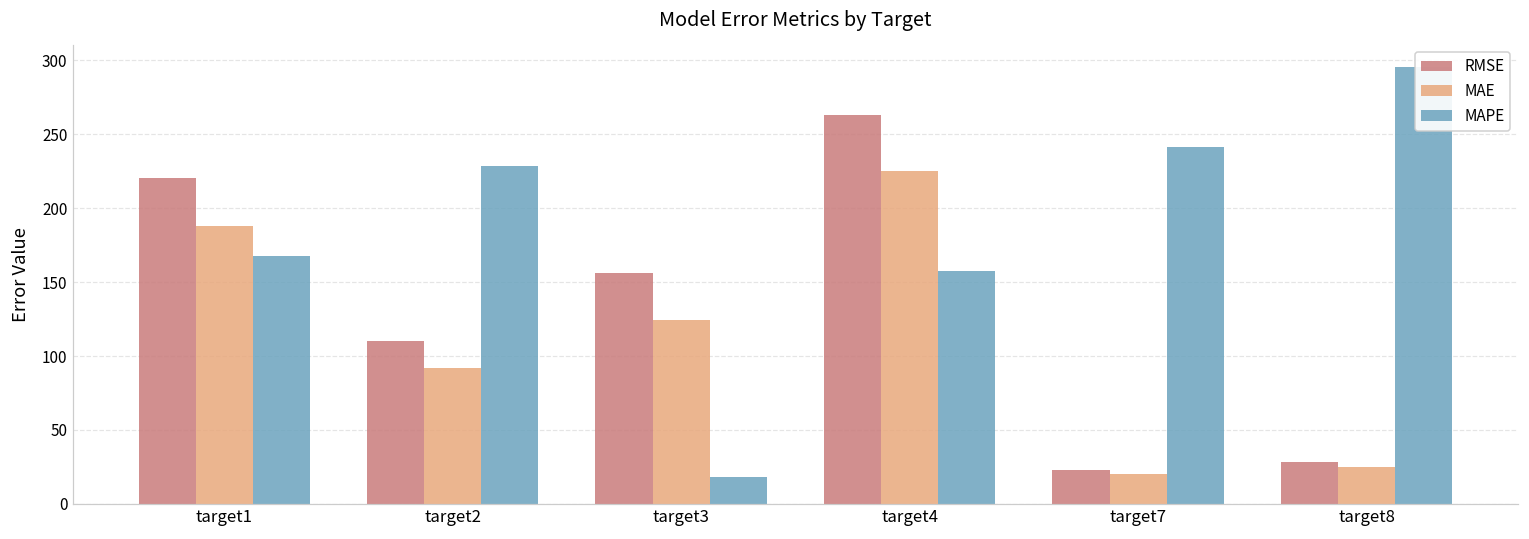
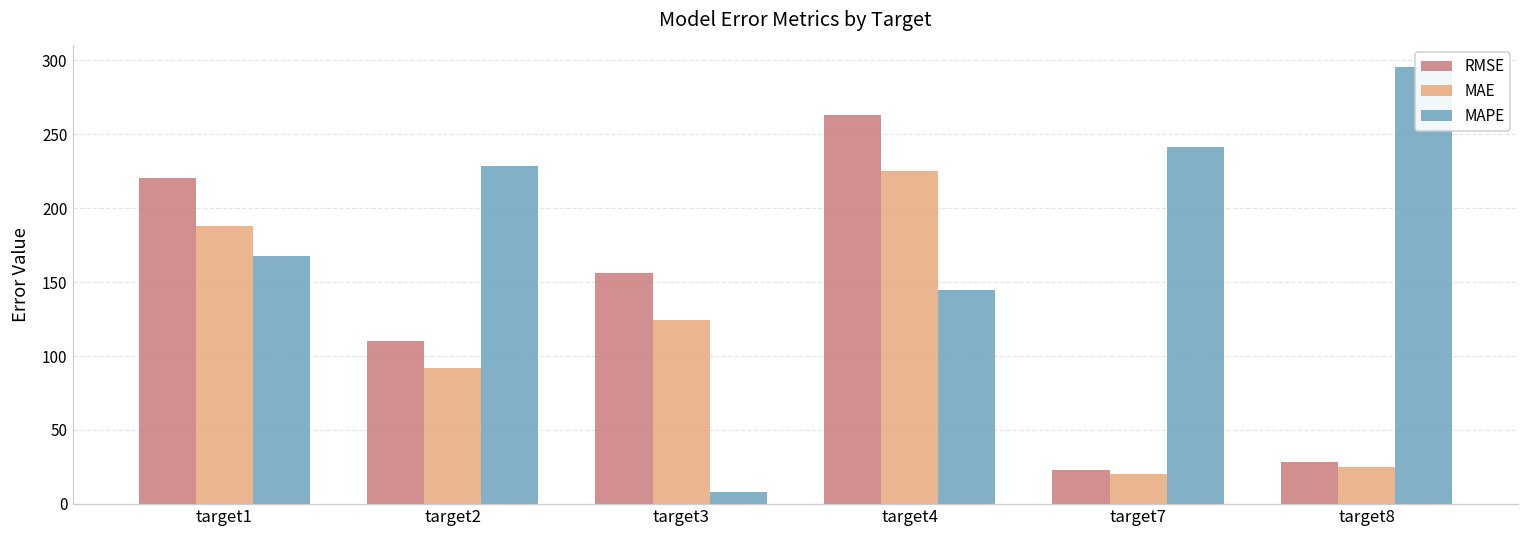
  {
    "MAPE": {
      "target1": 167,
      "target2": 228,
-     "target3": 18,
-     "target4": 158,
+     "target3": 8,
+     "target4": 145,
      "target7": 241
    }
  }
